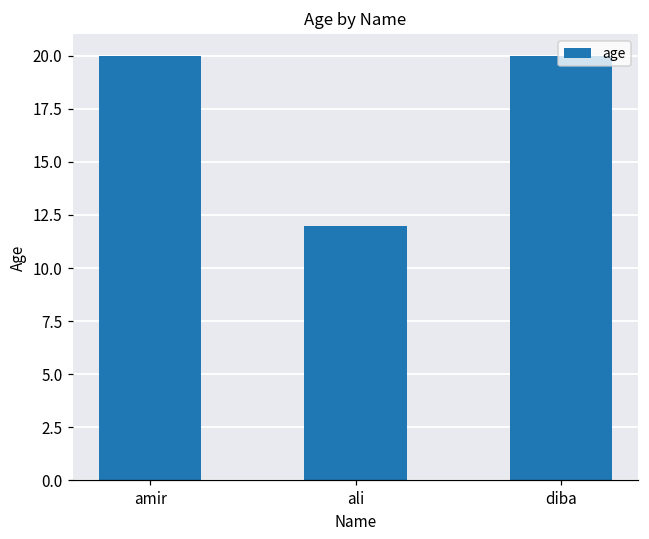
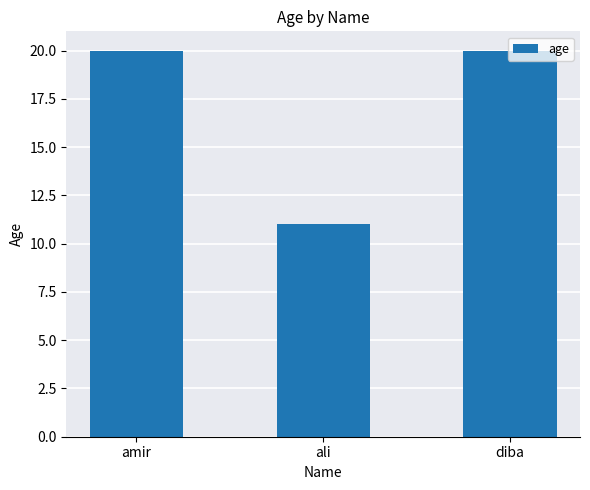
  {
    "amir": 20,
-   "ali": 12
+   "ali": 11
  }
